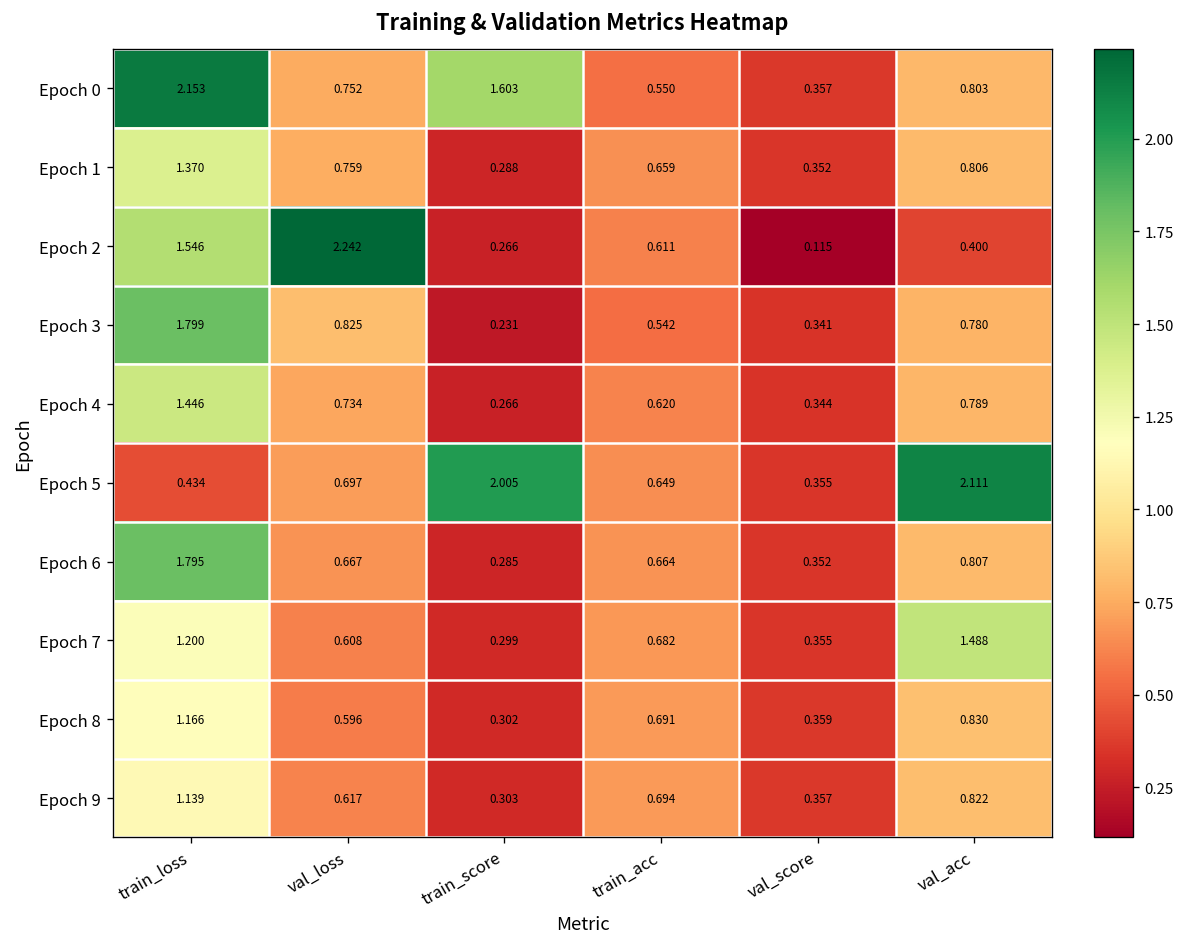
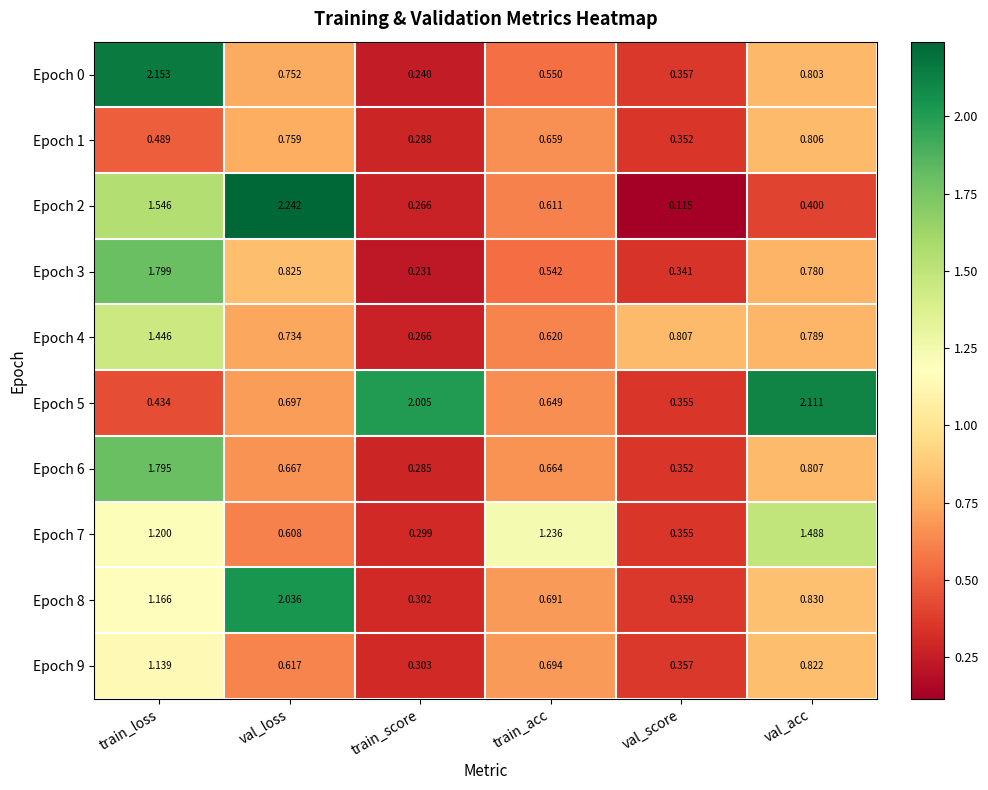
  {
    "Epoch 0": {
      "train_loss": 2.153,
      "val_loss": 0.752,
-     "train_score": 1.603,
+     "train_score": 0.240,
      "train_acc": 0.550,
      "val_score": 0.357,
      "val_acc": 0.803
    },
    "Epoch 1": {
-     "train_loss": 1.370,
+     "train_loss": 0.489,
      "val_loss": 0.759,
      "train_score": 0.288,
      "train_acc": 0.659,
      "val_score": 0.352,
      "val_acc": 0.806
    },
    "Epoch 2": {
      "train_loss": 1.546,
      "val_loss": 2.242,
      "train_score": 0.266,
      "train_acc": 0.611,
      "val_score": 0.115,
      "val_acc": 0.400
    },
    "Epoch 3": {
      "train_loss": 1.799,
      "val_loss": 0.825,
      "train_score": 0.231,
      "train_acc": 0.542,
      "val_score": 0.341,
      "val_acc": 0.780
    },
    "Epoch 4": {
      "train_loss": 1.446,
      "val_loss": 0.734,
      "train_score": 0.266,
      "train_acc": 0.620,
-     "val_score": 0.344,
+     "val_score": 0.807,
      "val_acc": 0.789
    },
    "Epoch 5": {
      "train_loss": 0.434,
      "val_loss": 0.697,
      "train_score": 2.005,
      "train_acc": 0.649,
      "val_score": 0.355,
      "val_acc": 2.111
    },
    "Epoch 6": {
      "train_loss": 1.795,
      "val_loss": 0.667,
      "train_score": 0.285,
      "train_acc": 0.664,
      "val_score": 0.352,
      "val_acc": 0.807
    },
    "Epoch 7": {
      "train_loss": 1.200,
      "val_loss": 0.608,
      "train_score": 0.299,
-     "train_acc": 0.682,
+     "train_acc": 1.236,
      "val_score": 0.355,
      "val_acc": 1.488
    },
    "Epoch 8": {
      "train_loss": 1.166,
-     "val_loss": 0.596,
+     "val_loss": 2.036,
      "train_score": 0.302,
      "train_acc": 0.691,
      "val_score": 0.359,
      "val_acc": 0.830
    },
    "Epoch 9": {
      "train_loss": 1.139,
      "val_loss": 0.617,
      "train_score": 0.303,
      "train_acc": 0.694,
      "val_score": 0.357,
      "val_acc": 0.822
    }
  }
